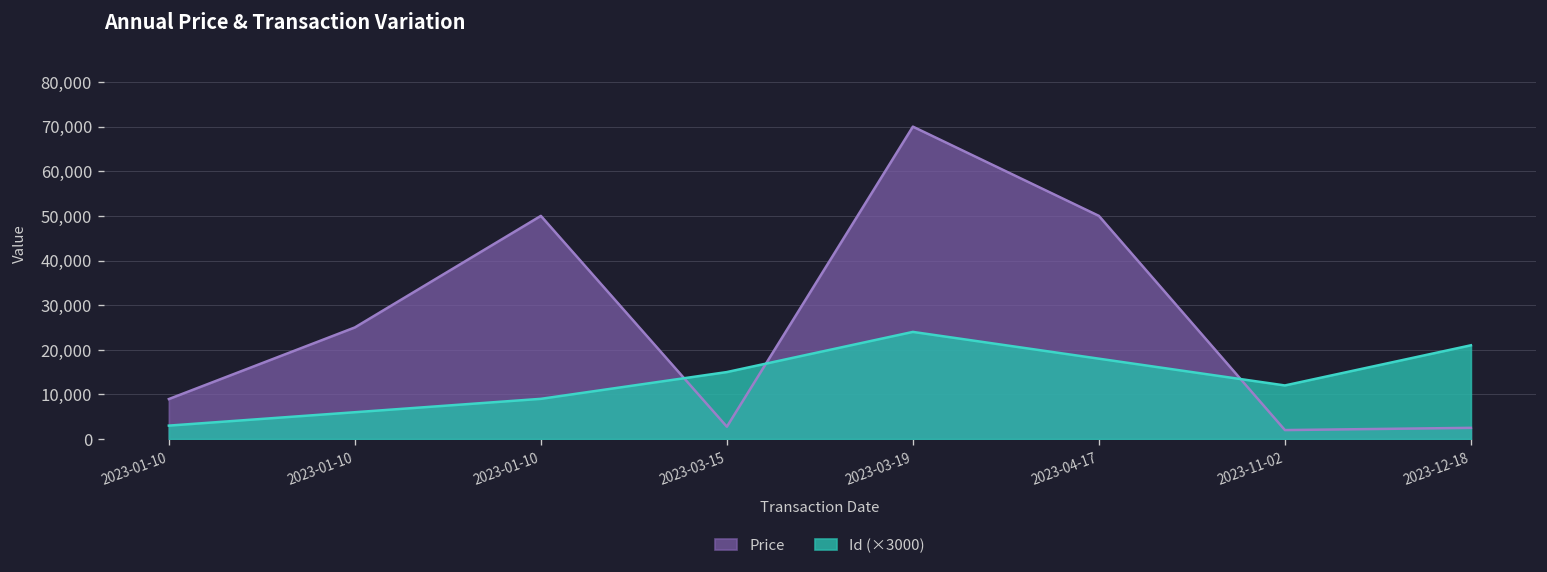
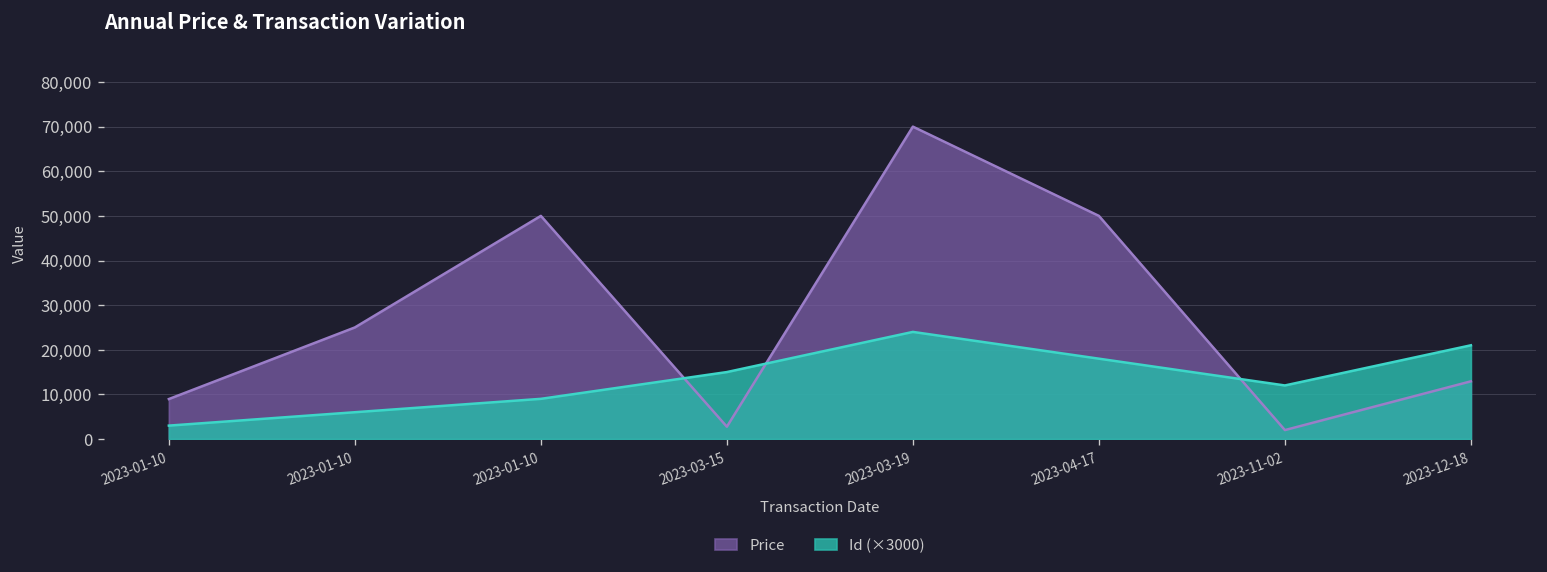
  {
    "Price": {
      "2023-03-15": "3,000",
      "2023-03-19": "70,000",
      "2023-04-17": "50,000",
      "2023-11-02": "2,000",
-     "2023-12-18": "3,000"
+     "2023-12-18": "13,000"
    },
    "Id (×3000)": {
      "2023-03-15": "15,000",
      "2023-03-19": "24,000",
      "2023-04-17": "18,000",
      "2023-11-02": "12,000",
      "2023-12-18": "21,000"
    }
  }
